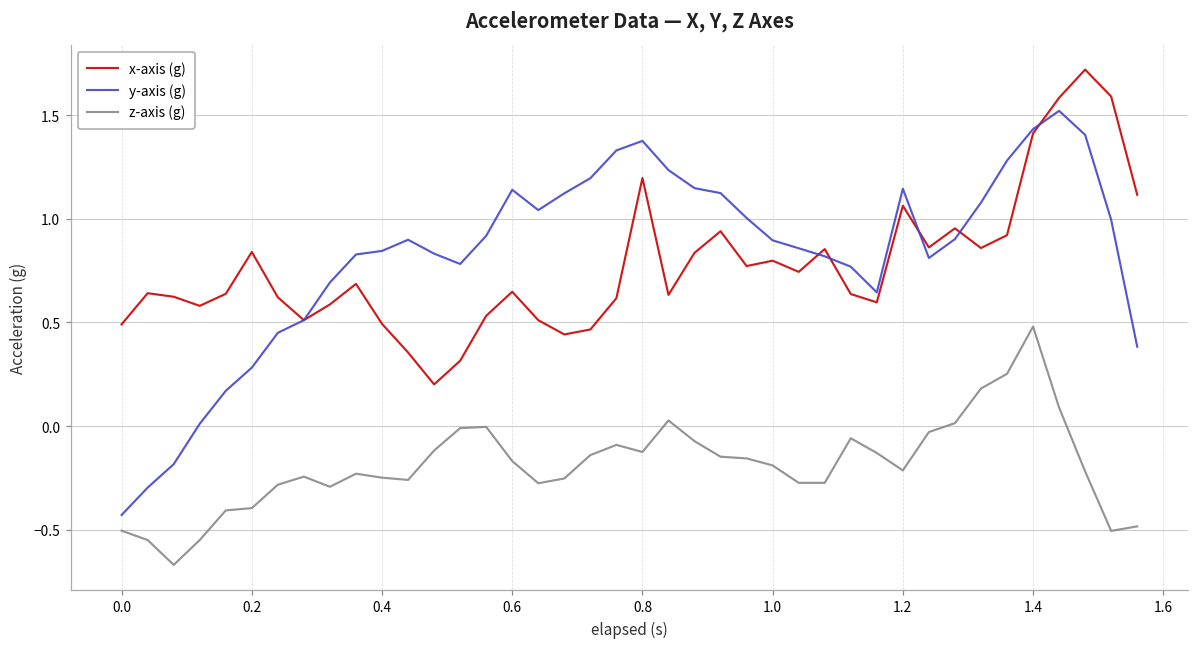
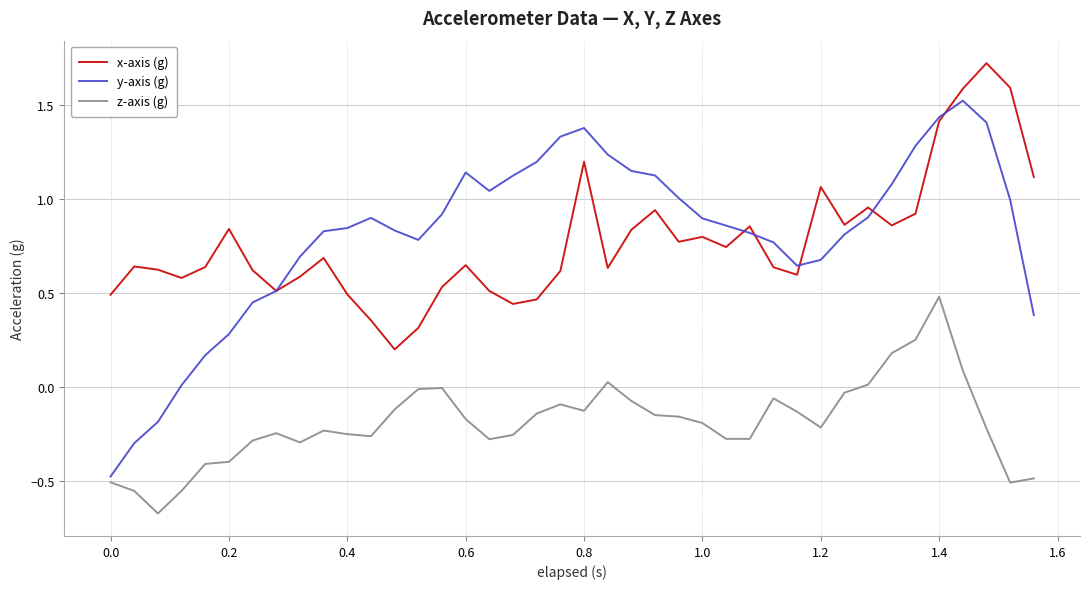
  {
    "x-axis (g)": {
      "0.0": 0.49,
      "0.2": 0.84,
      "0.4": 0.49,
      "0.6": 0.65,
      "0.8": 1.20,
      "1.0": 0.80,
      "1.2": 1.06,
      "1.4": 1.41
    },
    "y-axis (g)": {
-     "0.0": -0.43,
+     "0.0": -0.47,
      "0.2": 0.28,
      "0.4": 0.85,
      "0.6": 1.14,
      "0.8": 1.38,
      "1.0": 0.90,
-     "1.2": 1.15,
+     "1.2": 0.68,
      "1.4": 1.43
    },
    "z-axis (g)": {
      "0.0": -0.51,
      "0.2": -0.40,
      "0.4": -0.25,
      "0.6": -0.17,
      "0.8": -0.13,
      "1.0": -0.19,
      "1.2": -0.21,
      "1.4": 0.48
    }
  }
